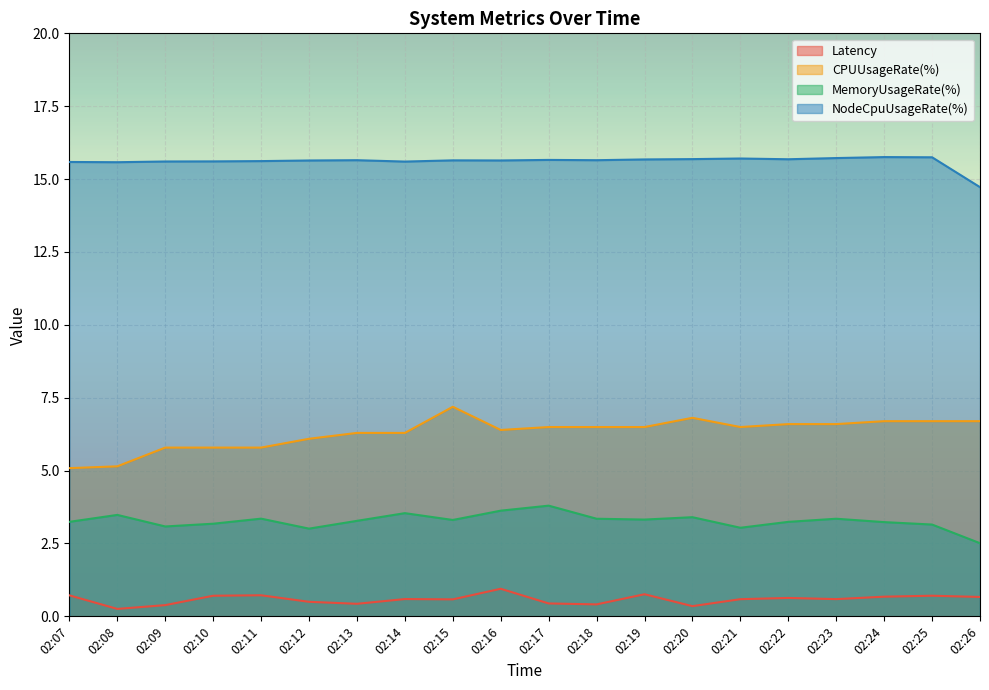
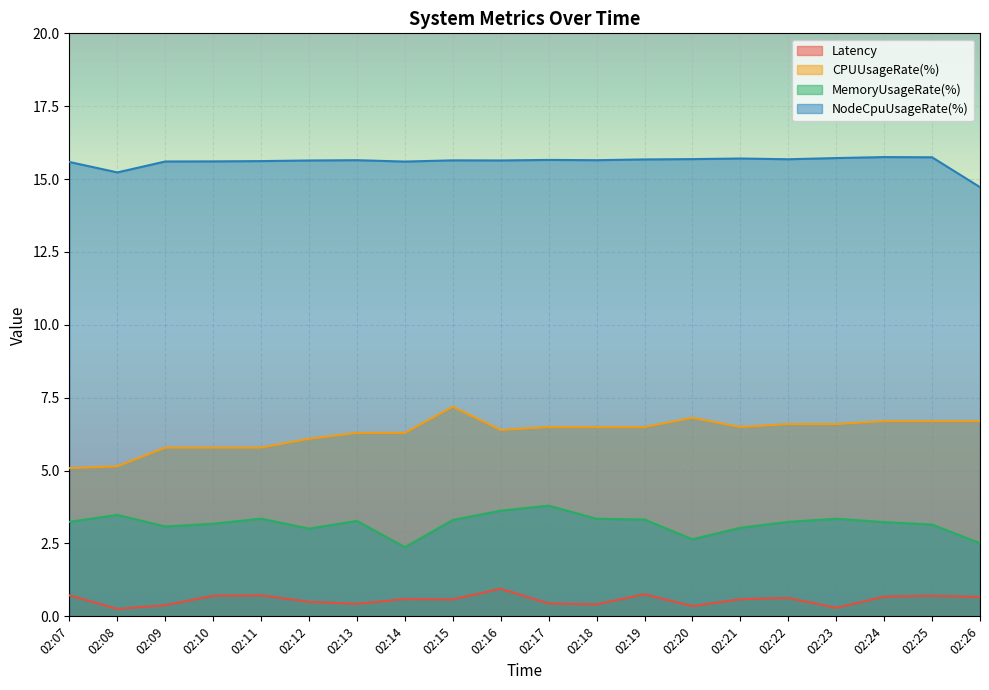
  {
    "Latency": {
      "02:07": 0.7,
      "02:08": 0.3,
      "02:09": 0.4,
      "02:10": 0.7,
      "02:11": 0.7,
      "02:12": 0.5,
      "02:13": 0.4,
      "02:14": 0.6,
      "02:15": 0.6,
      "02:16": 0.9,
      "02:17": 0.4,
      "02:18": 0.4,
      "02:19": 0.8,
      "02:20": 0.3,
      "02:21": 0.6,
      "02:22": 0.6,
-     "02:23": 0.6,
+     "02:23": 0.3,
      "02:24": 0.7,
      "02:25": 0.7,
      "02:26": 0.7
    },
    "CPUUsageRate(%)": {
      "02:07": 5.1,
      "02:08": 5.1,
      "02:09": 5.8,
      "02:10": 5.8,
      "02:11": 5.8,
      "02:12": 6.1,
      "02:13": 6.3,
      "02:14": 6.3,
      "02:15": 7.2,
      "02:16": 6.4,
      "02:17": 6.5,
      "02:18": 6.5,
      "02:19": 6.5,
      "02:20": 6.8,
      "02:21": 6.5,
      "02:22": 6.6,
      "02:23": 6.6,
      "02:24": 6.7,
      "02:25": 6.7,
      "02:26": 6.7
    },
    "MemoryUsageRate(%)": {
      "02:07": 3.2,
      "02:08": 3.5,
      "02:09": 3.1,
      "02:10": 3.2,
      "02:11": 3.4,
      "02:12": 3.0,
      "02:13": 3.3,
-     "02:14": 3.5,
+     "02:14": 2.4,
      "02:15": 3.3,
      "02:16": 3.6,
      "02:17": 3.8,
      "02:18": 3.3,
      "02:19": 3.3,
-     "02:20": 3.4,
+     "02:20": 2.6,
      "02:21": 3.0,
      "02:22": 3.2,
      "02:23": 3.3,
      "02:24": 3.2,
      "02:25": 3.1,
      "02:26": 2.5
    },
    "NodeCpuUsageRate(%)": {
      "02:07": 15.6,
-     "02:08": 15.6,
+     "02:08": 15.2,
      "02:09": 15.6,
      "02:10": 15.6,
      "02:11": 15.6,
      "02:12": 15.6,
      "02:13": 15.6,
      "02:14": 15.6,
      "02:15": 15.6,
      "02:16": 15.6,
      "02:17": 15.7,
      "02:18": 15.6,
      "02:19": 15.7,
      "02:20": 15.7,
      "02:21": 15.7,
      "02:22": 15.7,
      "02:23": 15.7,
      "02:24": 15.8,
      "02:25": 15.7,
      "02:26": 14.7
    }
  }
